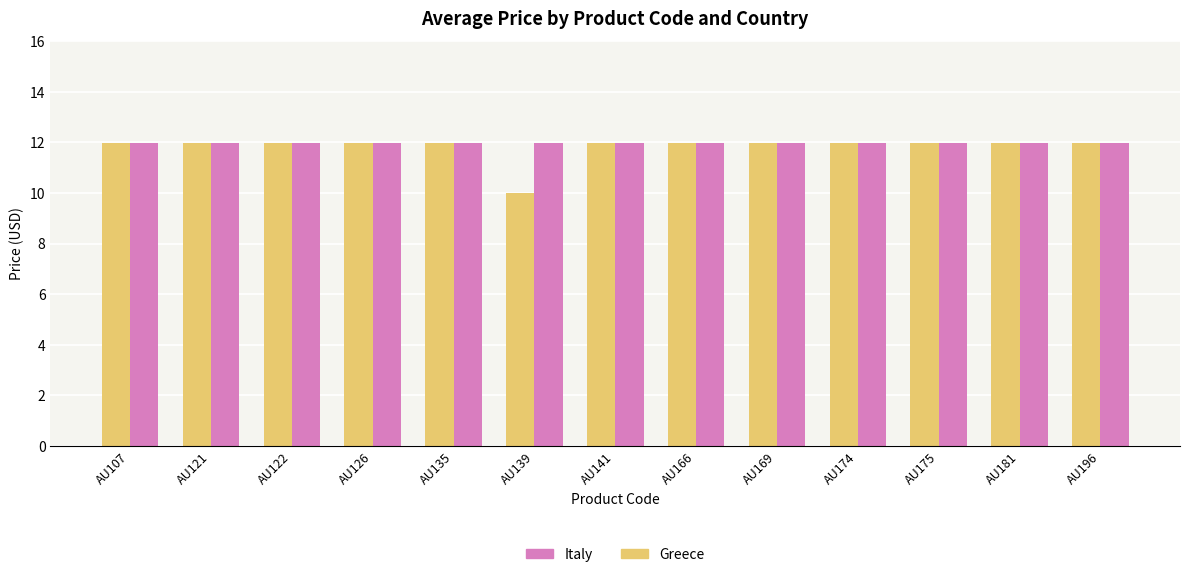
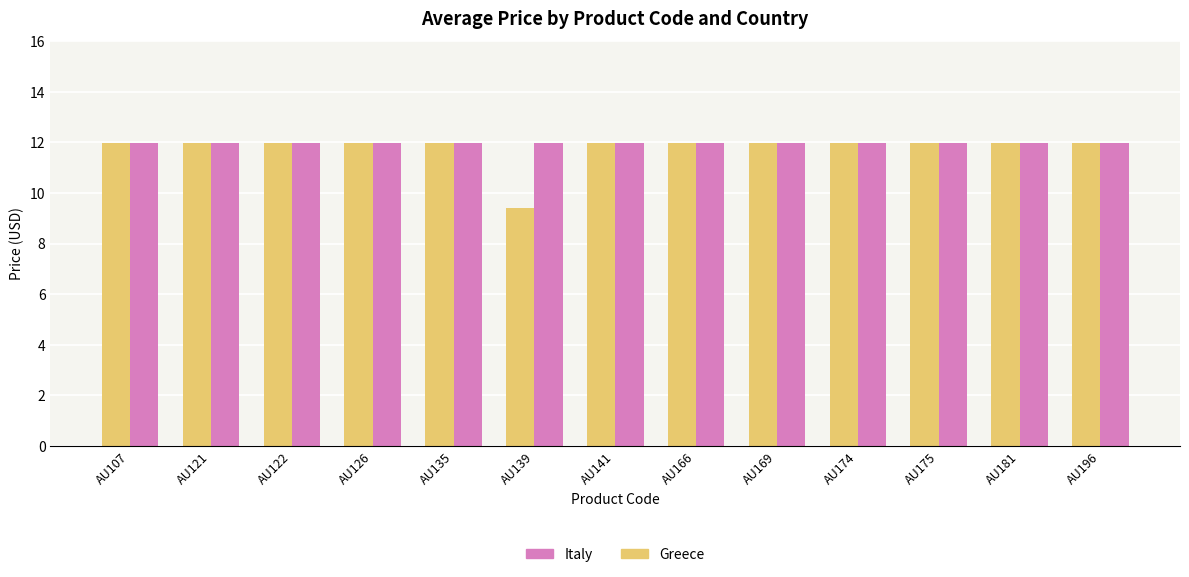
  {
    "Greece": {
      "AU107": 12.0,
      "AU121": 12.0,
      "AU122": 12.0,
      "AU126": 12.0,
      "AU135": 12.0,
-     "AU139": 10.0,
+     "AU139": 9.4,
      "AU141": 12.0,
      "AU166": 12.0,
      "AU169": 12.0,
      "AU174": 12.0,
      "AU175": 12.0,
      "AU181": 12.0,
      "AU196": 12.0
    },
    "Italy": {
      "AU107": 12.0,
      "AU121": 12.0,
      "AU122": 12.0,
      "AU126": 12.0,
      "AU135": 12.0,
      "AU139": 12.0,
      "AU141": 12.0,
      "AU166": 12.0,
      "AU169": 12.0,
      "AU174": 12.0,
      "AU175": 12.0,
      "AU181": 12.0,
      "AU196": 12.0
    }
  }
